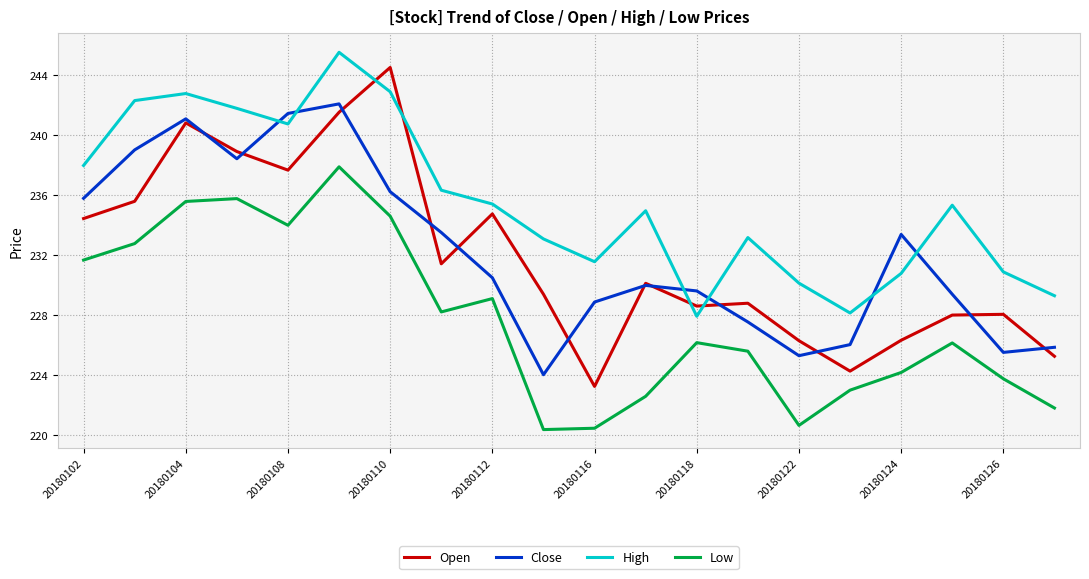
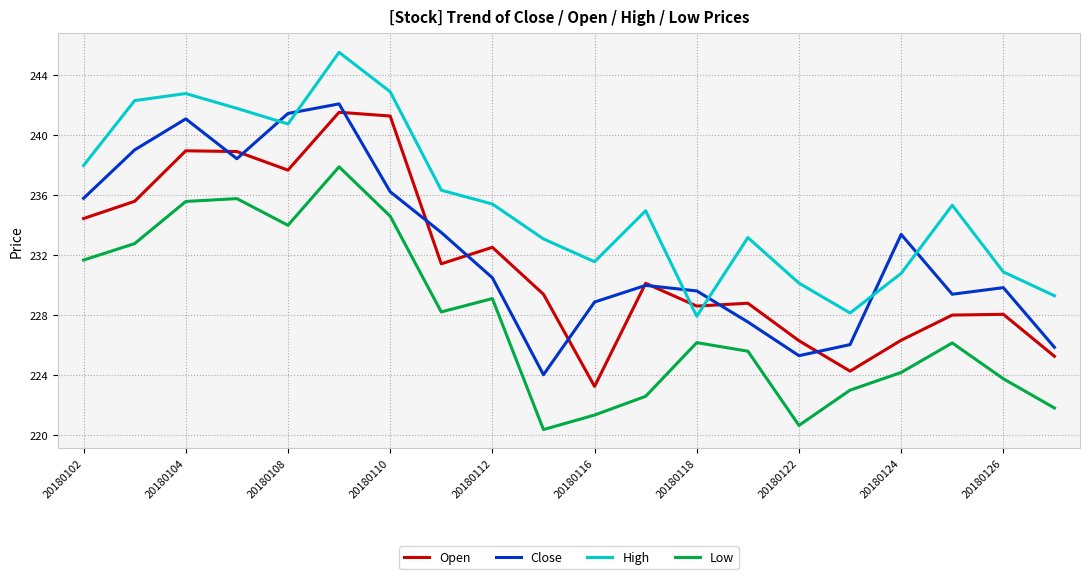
  {
    "Open": {
      "20180102": 234.5,
-     "20180104": 240.8,
+     "20180104": 239.0,
      "20180108": 237.7,
-     "20180110": 244.5,
-     "20180112": 234.8,
+     "20180110": 241.3,
+     "20180112": 232.5,
      "20180116": 223.3,
      "20180118": 228.6,
      "20180122": 226.3,
      "20180124": 226.3,
      "20180126": 228.1
    },
    "Close": {
      "20180102": 235.8,
      "20180104": 241.1,
      "20180108": 241.5,
      "20180110": 236.2,
      "20180112": 230.5,
      "20180116": 228.9,
      "20180118": 229.6,
      "20180122": 225.3,
      "20180124": 233.4,
-     "20180126": 225.5
+     "20180126": 229.8
    },
    "High": {
      "20180102": 238.0,
      "20180104": 242.8,
      "20180108": 240.8,
      "20180110": 242.9,
      "20180112": 235.4,
      "20180116": 231.6,
      "20180118": 227.9,
      "20180122": 230.1,
      "20180124": 230.8,
      "20180126": 230.9
    },
    "Low": {
      "20180102": 231.7,
      "20180104": 235.6,
      "20180108": 234.0,
      "20180110": 234.6,
      "20180112": 229.1,
-     "20180116": 220.5,
+     "20180116": 221.3,
      "20180118": 226.2,
      "20180122": 220.7,
      "20180124": 224.2,
      "20180126": 223.8
    }
  }
